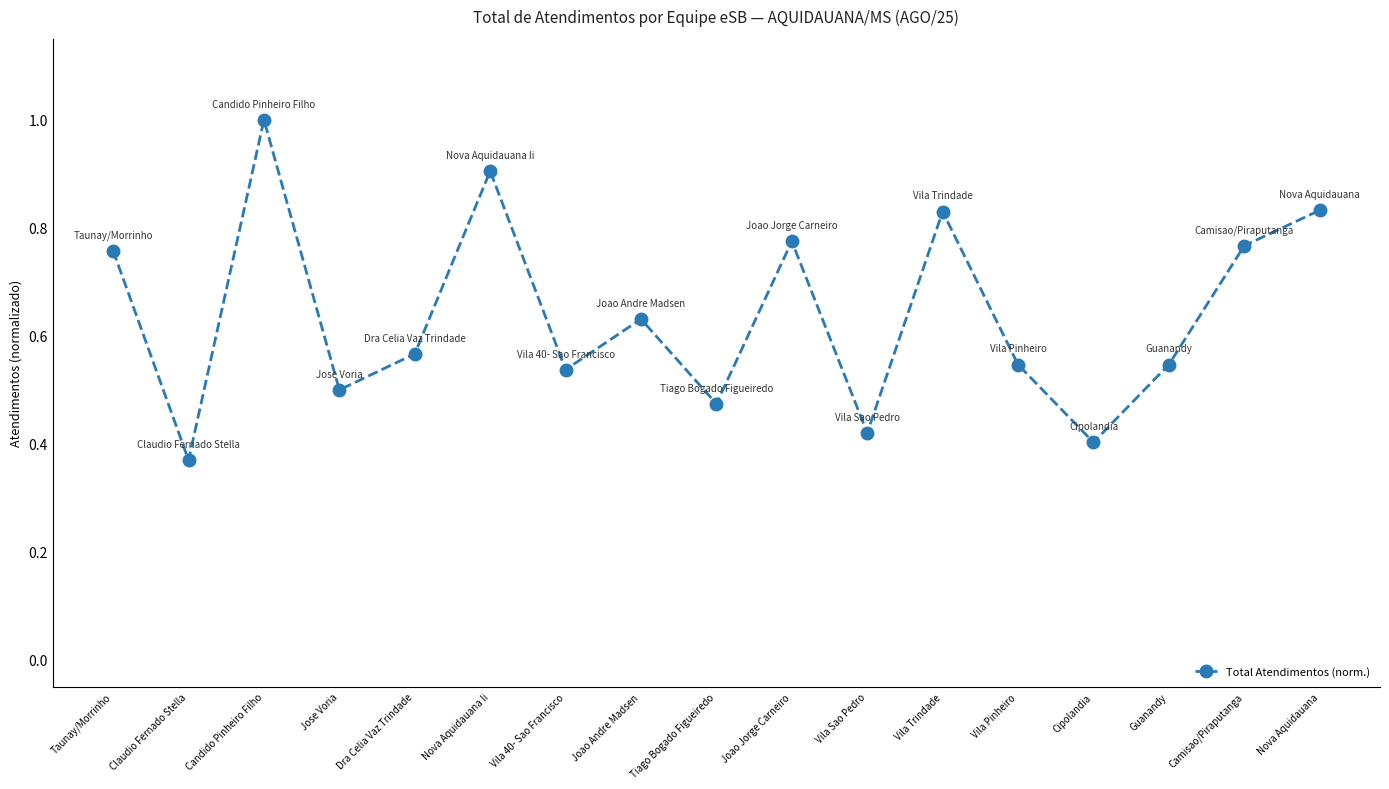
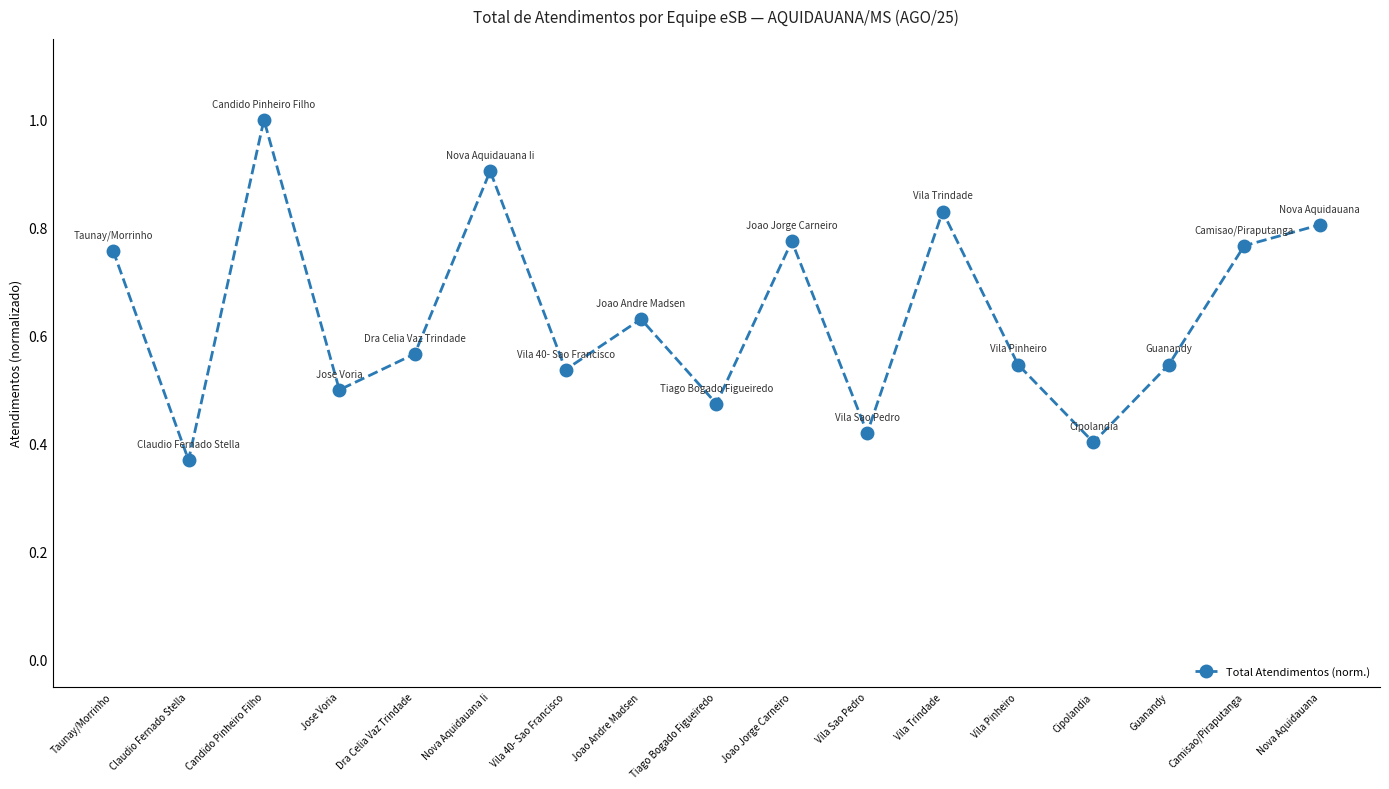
  {
    "Taunay/Morrinho": 0.76,
    "Claudio Fernado Stella": 0.37,
    "Candido Pinheiro Filho": 1.00,
    "Jose Voria": 0.50,
    "Dra Celia Vaz Trindade": 0.57,
    "Nova Aquidauana Ii": 0.91,
    "Joao Andre Madsen": 0.63,
    "Tiago Bogado Figueiredo": 0.47,
    "Joao Jorge Carneiro": 0.78,
    "Vila Sao Pedro": 0.42,
    "Vila Trindade": 0.83,
    "Vila Pinheiro": 0.55,
    "Cipolandia": 0.40,
    "Guanandy": 0.55,
    "Camisao/Piraputanga": 0.77,
-   "Nova Aquidauana": 0.83
+   "Nova Aquidauana": 0.81
  }
